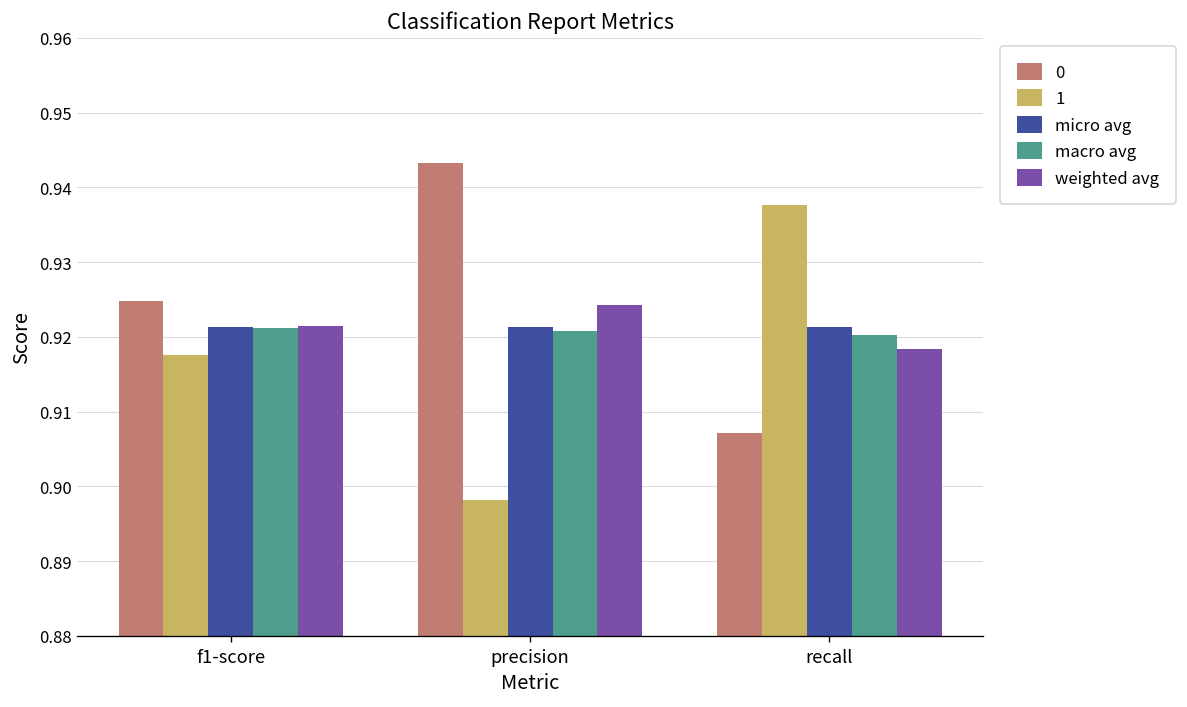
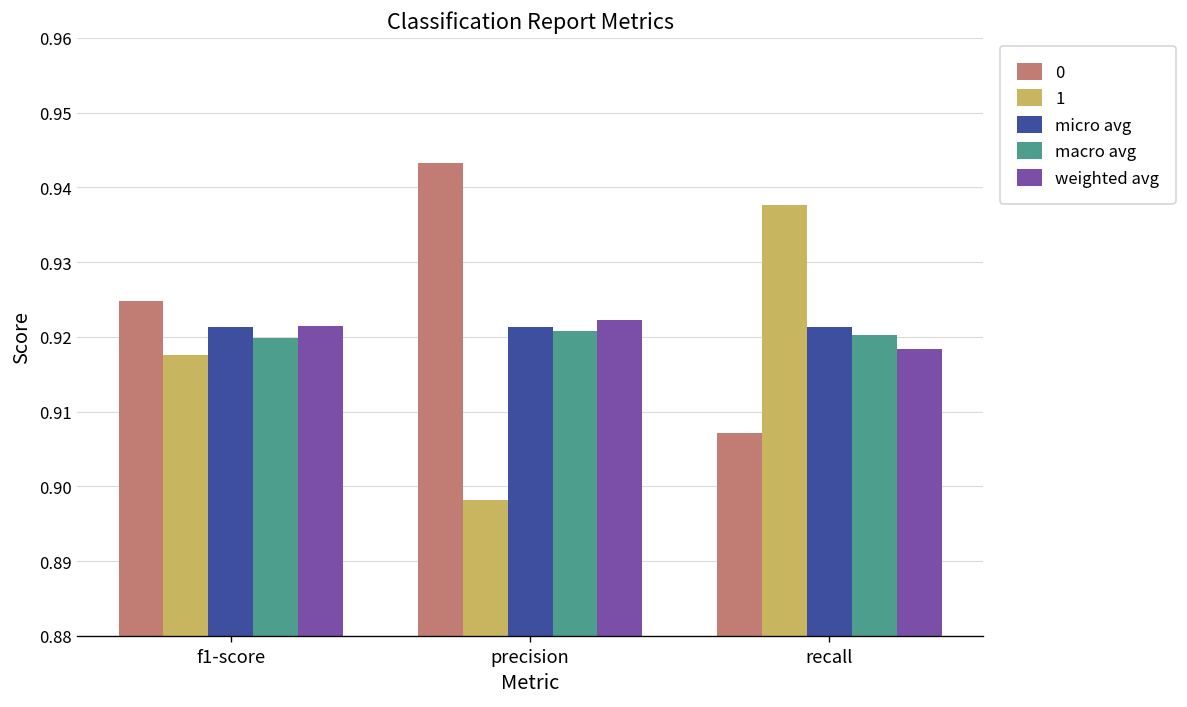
  {
    "micro avg": {
      "f1-score": 0.921,
      "precision": 0.921,
      "recall": 0.921
    },
    "macro avg": {
-     "f1-score": 0.921,
+     "f1-score": 0.920,
      "precision": 0.921,
      "recall": 0.920
    },
    "weighted avg": {
      "f1-score": 0.921,
-     "precision": 0.924,
+     "precision": 0.922,
      "recall": 0.918
    }
  }
